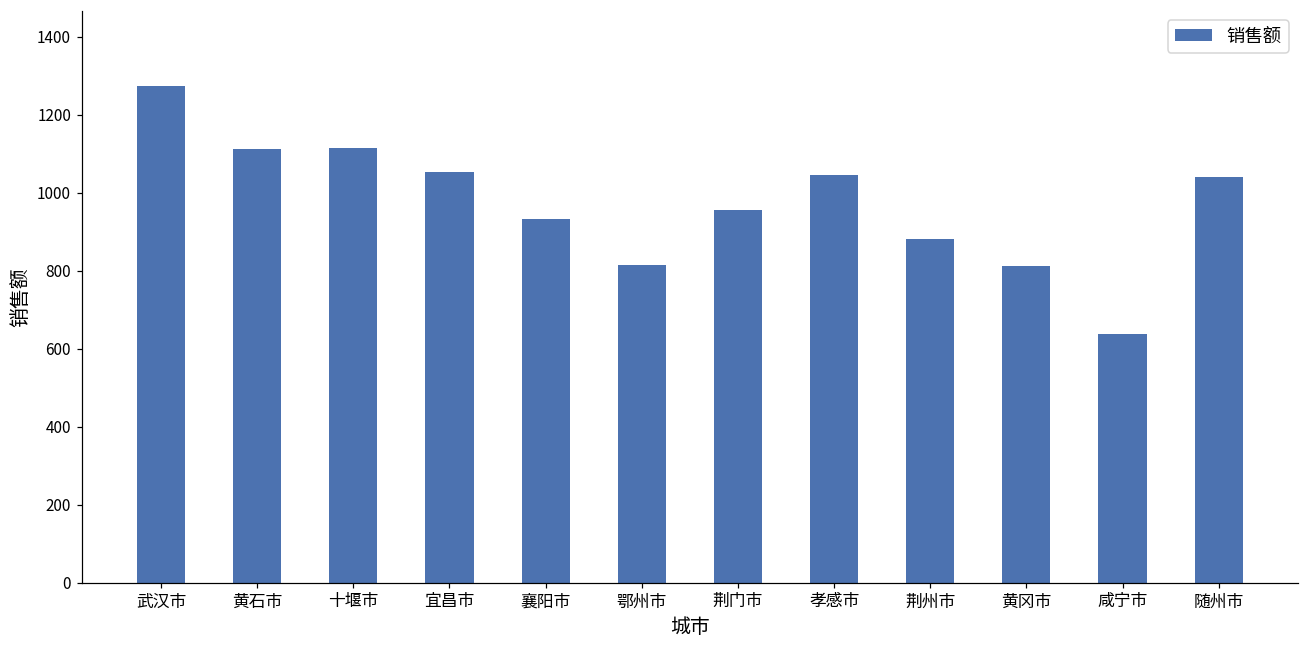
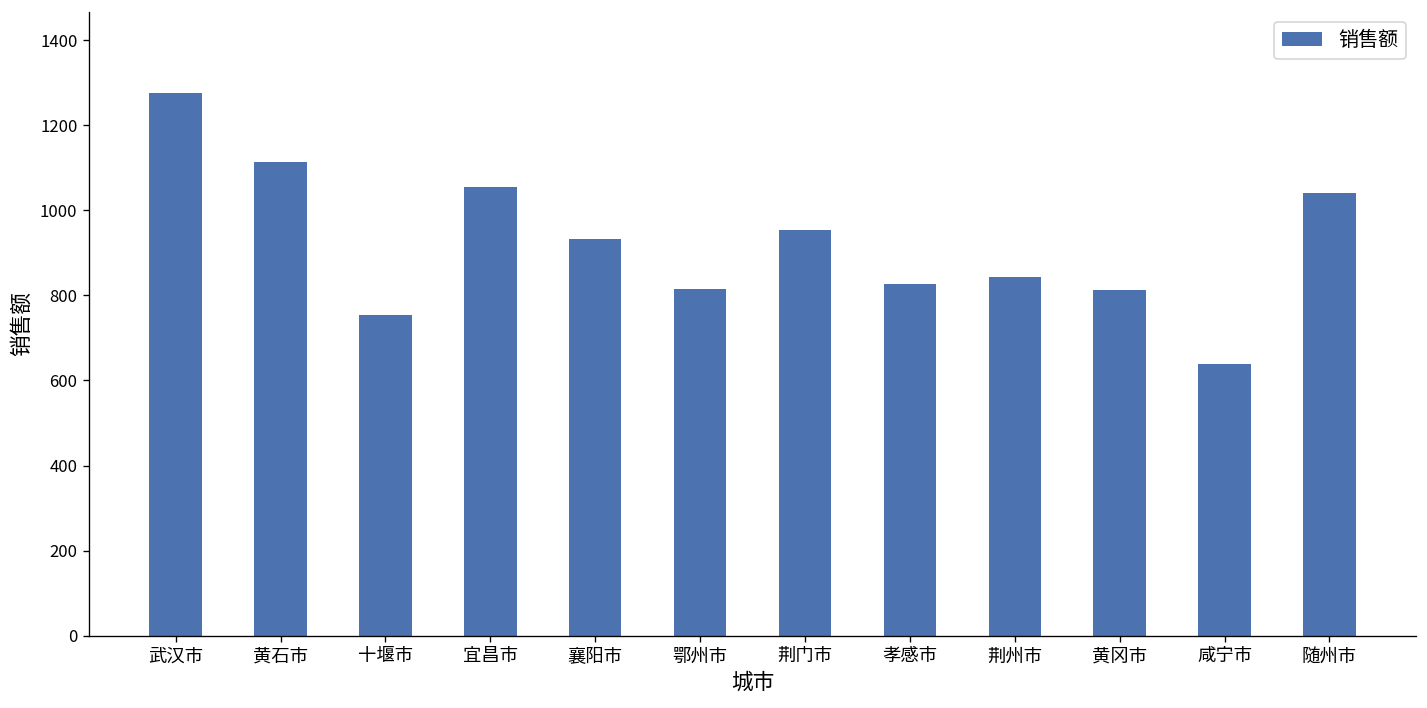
  {
    "武汉市": 1270,
    "黄石市": 1110,
-   "十堰市": 1120,
+   "十堰市": 750,
    "宜昌市": 1050,
    "襄阳市": 930,
    "鄂州市": 810,
    "荆门市": 950,
-   "孝感市": 1050,
-   "荆州市": 880,
+   "孝感市": 830,
+   "荆州市": 840,
    "黄冈市": 810,
    "咸宁市": 640,
    "随州市": 1040
  }
